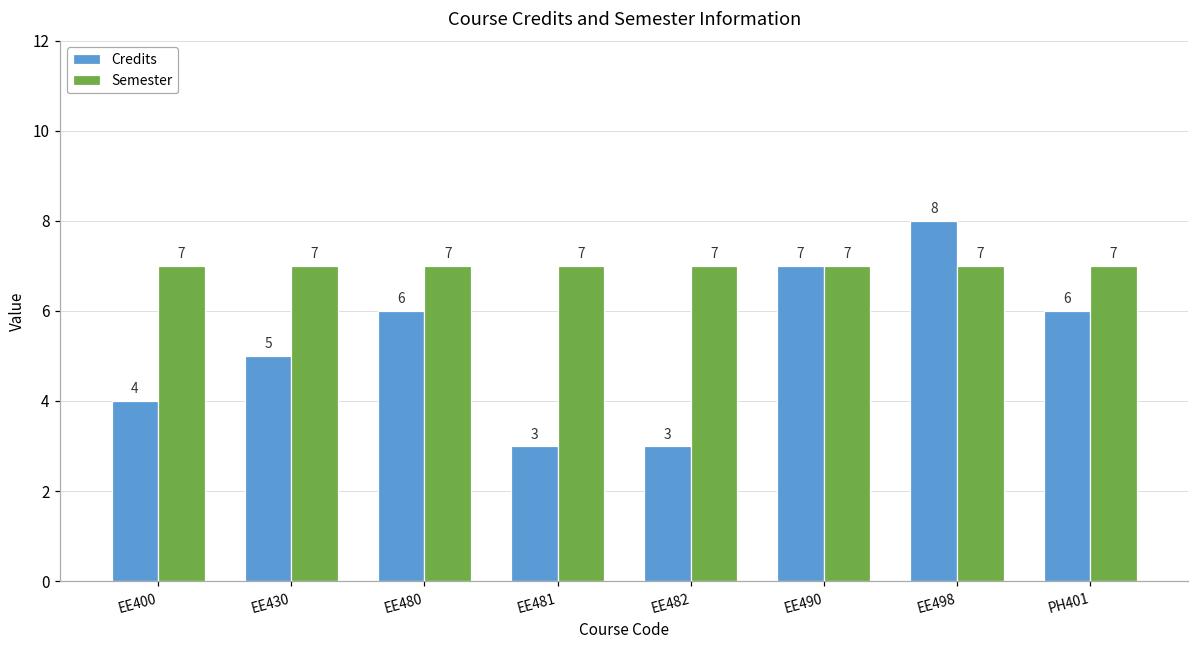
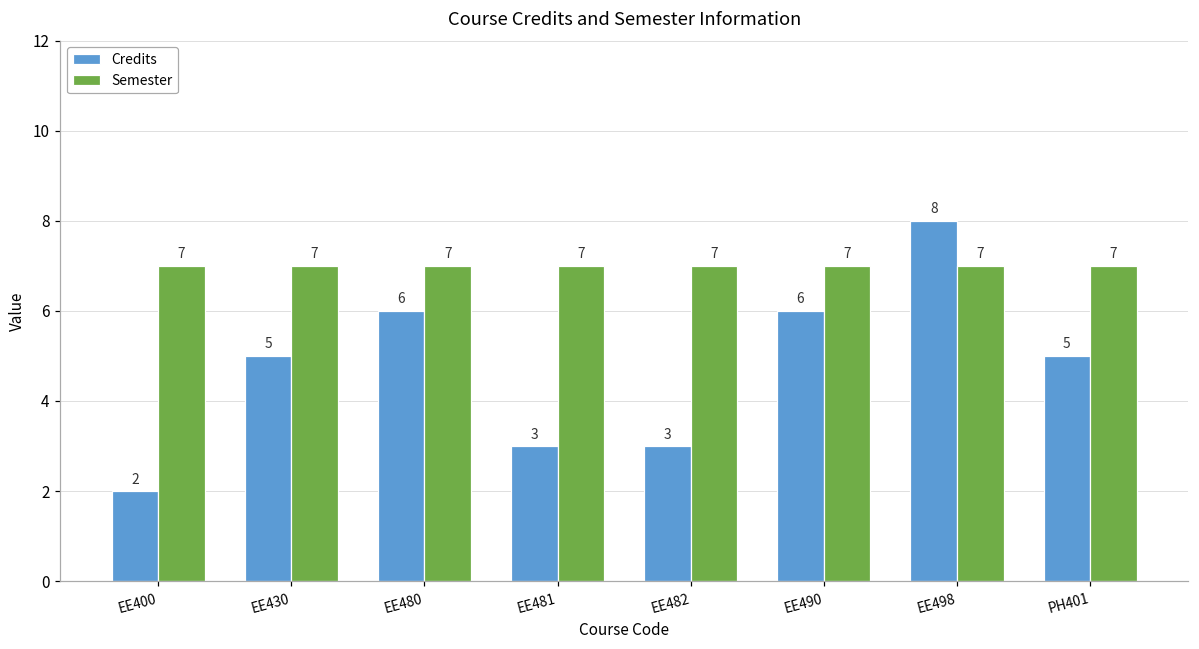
  {
    "Credits": {
-     "EE400": 4,
+     "EE400": 2,
      "EE430": 5,
      "EE480": 6,
      "EE481": 3,
      "EE482": 3,
-     "EE490": 7,
+     "EE490": 6,
      "EE498": 8,
-     "PH401": 6
+     "PH401": 5
    },
    "Semester": {
      "EE400": 7,
      "EE430": 7,
      "EE480": 7,
      "EE481": 7,
      "EE482": 7,
      "EE490": 7,
      "EE498": 7,
      "PH401": 7
    }
  }
